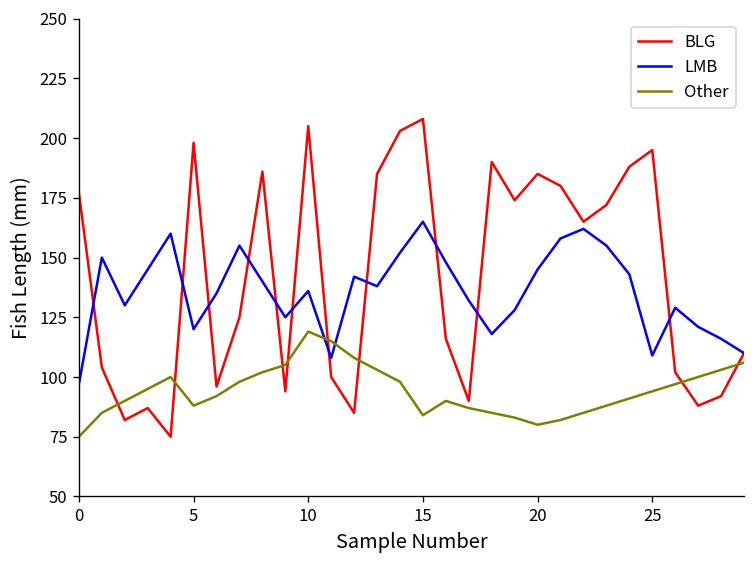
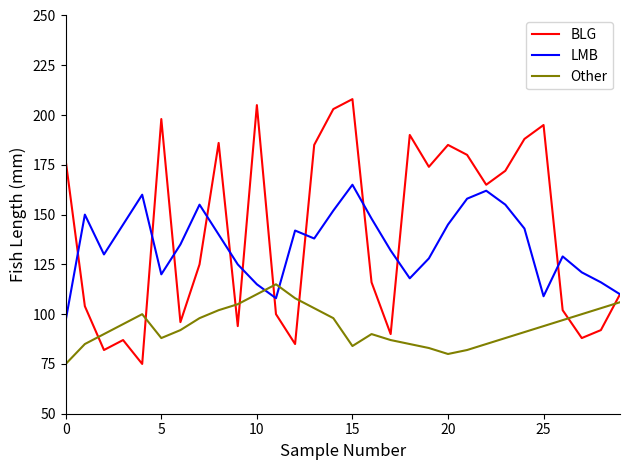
  {
    "BLG": {
      "0": 177,
      "5": 198,
      "10": 205,
      "15": 208,
      "20": 185,
      "25": 195
    },
    "LMB": {
      "0": 97,
      "5": 120,
-     "10": 136,
+     "10": 115,
      "15": 165,
      "20": 145,
      "25": 109
    },
    "Other": {
      "0": 75,
      "5": 88,
-     "10": 119,
+     "10": 110,
      "15": 84,
      "20": 80,
      "25": 94
    }
  }
